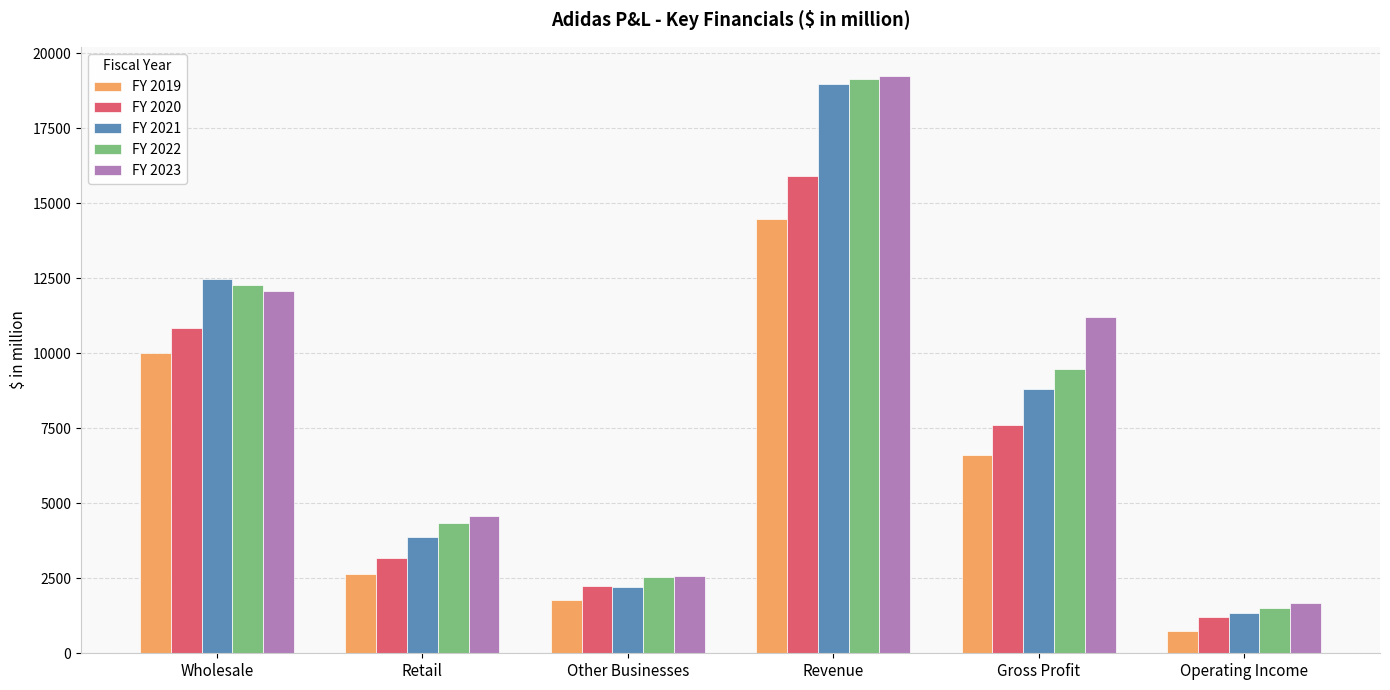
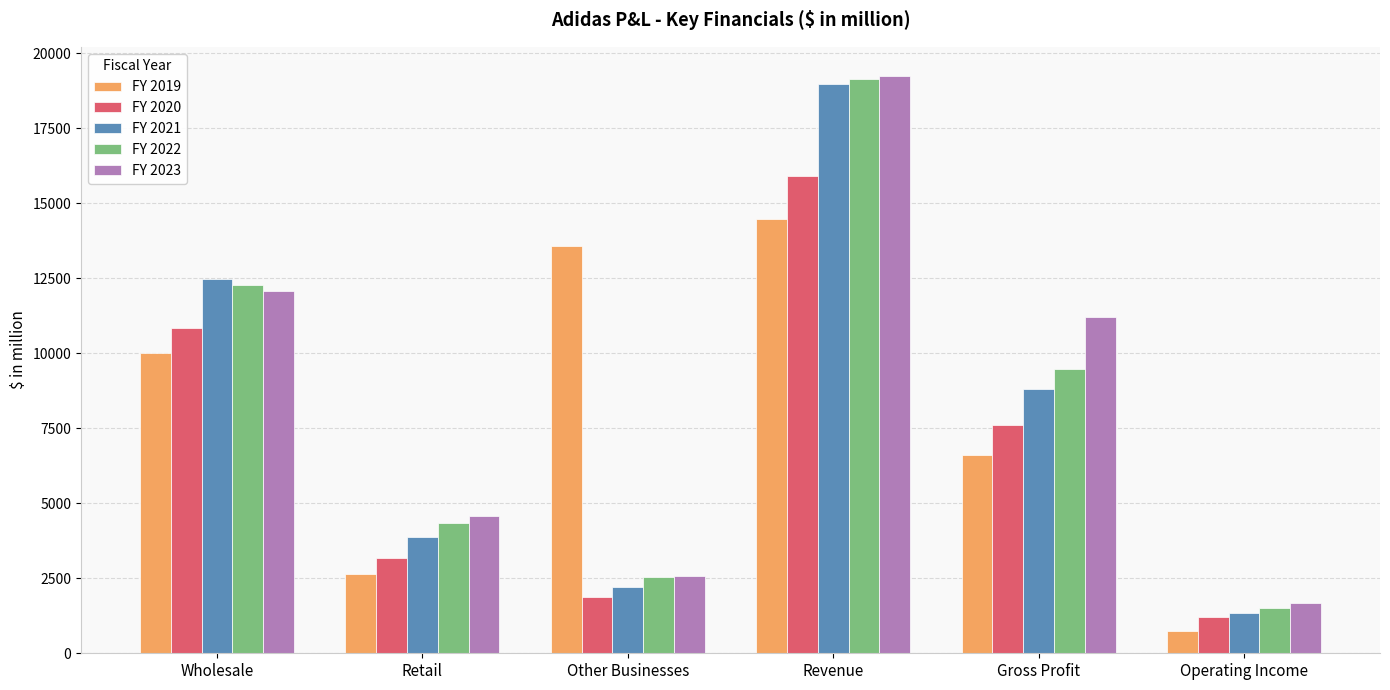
  {
    "FY 2019": {
      "Wholesale": 10000,
      "Retail": 2700,
-     "Other Businesses": 1800,
+     "Other Businesses": 13600,
      "Revenue": 14500,
      "Gross Profit": 6600,
      "Operating Income": 700
    },
    "FY 2020": {
      "Wholesale": 10900,
      "Retail": 3200,
-     "Other Businesses": 2300,
+     "Other Businesses": 1900,
      "Revenue": 15900,
      "Gross Profit": 7600,
      "Operating Income": 1200
    },
    "FY 2021": {
      "Wholesale": 12500,
      "Retail": 3900,
      "Other Businesses": 2200,
      "Revenue": 19000,
      "Gross Profit": 8800,
      "Operating Income": 1300
    },
    "FY 2022": {
      "Wholesale": 12300,
      "Retail": 4300,
      "Other Businesses": 2500,
      "Revenue": 19100,
      "Gross Profit": 9500,
      "Operating Income": 1500
    },
    "FY 2023": {
      "Wholesale": 12100,
      "Retail": 4600,
      "Other Businesses": 2600,
      "Revenue": 19200,
      "Gross Profit": 11200,
      "Operating Income": 1700
    }
  }
